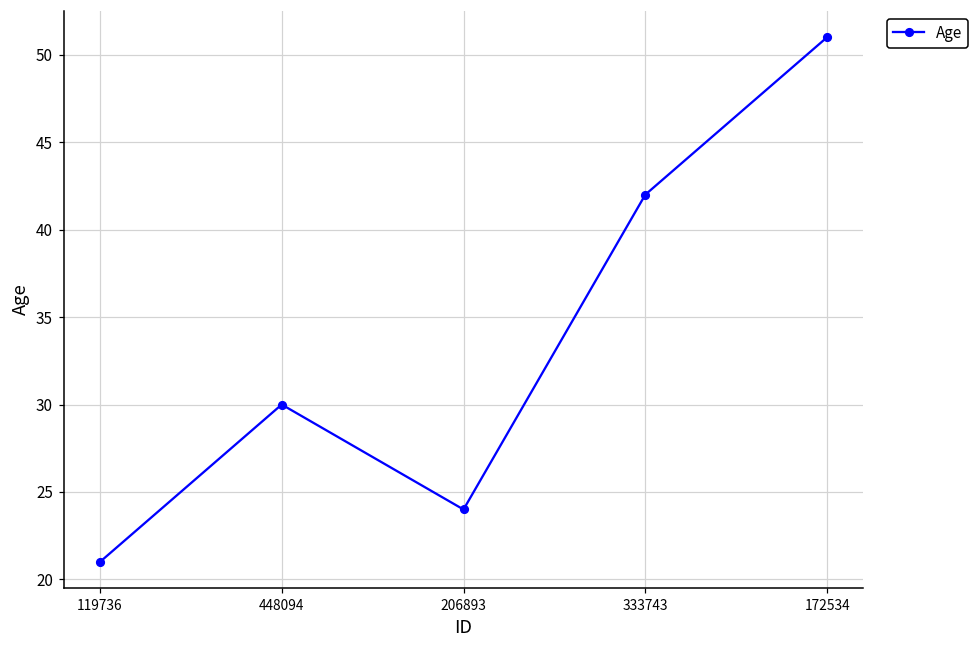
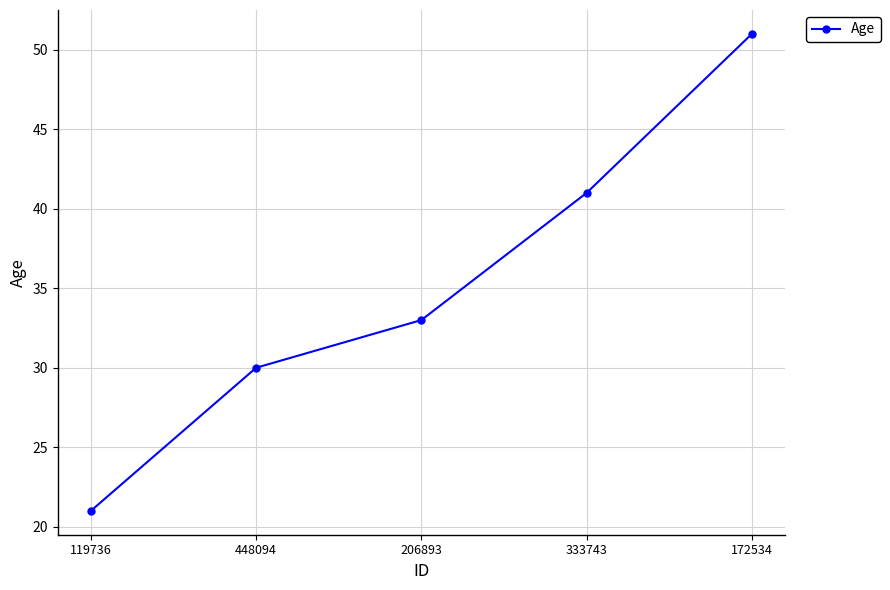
  {
    "119736": 21,
    "448094": 30,
-   "206893": 24,
-   "333743": 42,
+   "206893": 33,
+   "333743": 41,
    "172534": 51
  }
